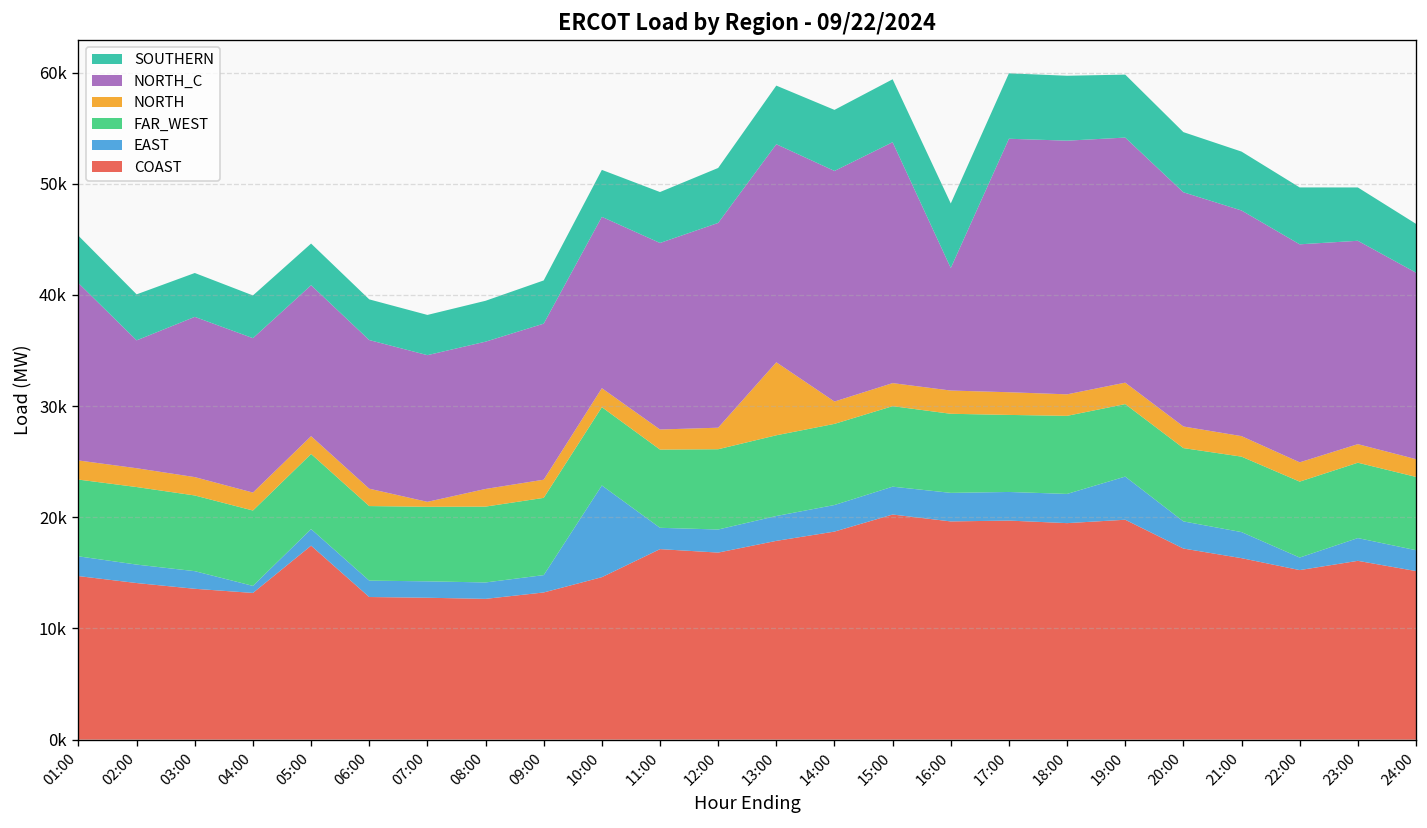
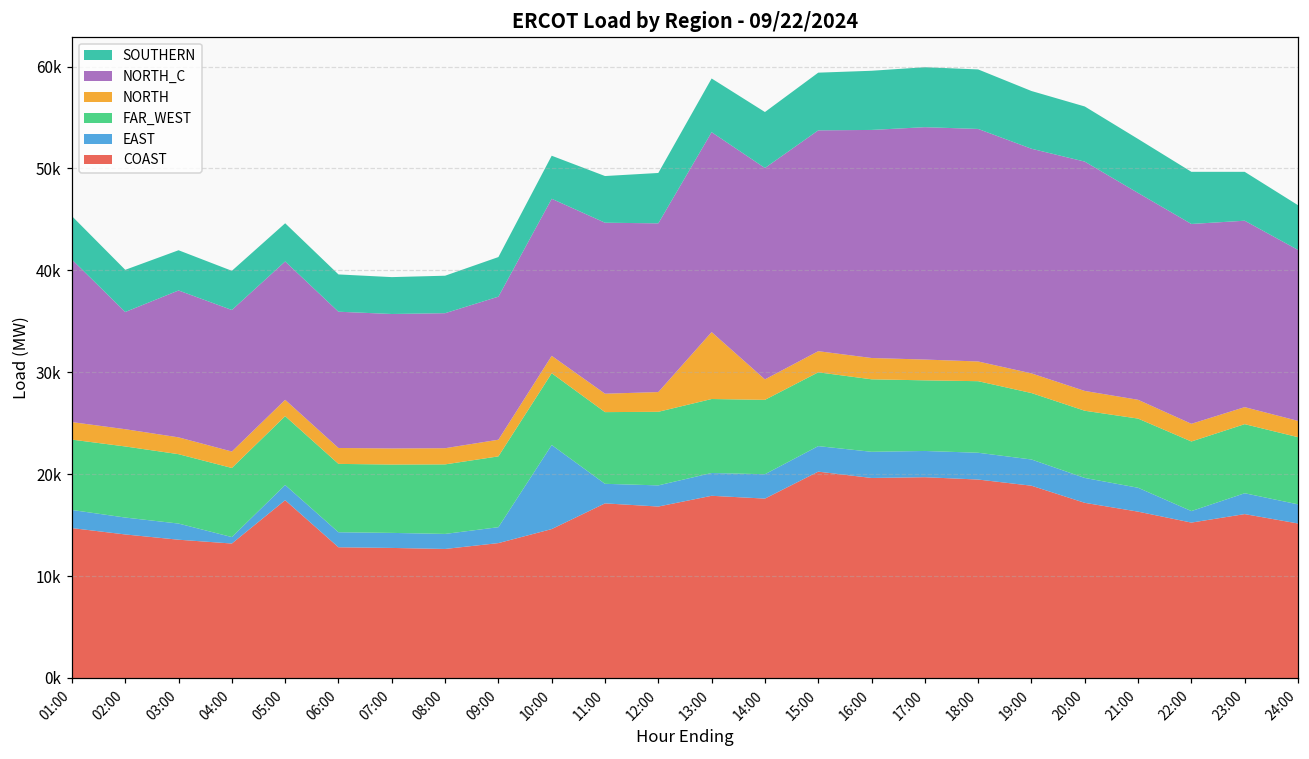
  {
    "COAST": {
      "01:00": 15000,
      "02:00": 14000,
      "03:00": 14000,
      "04:00": 13000,
      "05:00": 17000,
      "06:00": 13000,
      "07:00": 13000,
      "08:00": 13000,
      "09:00": 13000,
      "10:00": 15000,
      "11:00": 17000,
      "12:00": 17000,
      "13:00": 18000,
-     "14:00": 19000,
+     "14:00": 18000,
      "15:00": 20000,
      "16:00": 20000,
      "17:00": 20000,
      "18:00": 19000,
-     "19:00": 20000,
+     "19:00": 19000,
      "20:00": 17000,
      "21:00": 16000,
      "22:00": 15000,
      "23:00": 16000,
      "24:00": 15000
    },
    "EAST": {
      "01:00": 2000,
      "02:00": 2000,
      "03:00": 2000,
      "04:00": 1000,
      "05:00": 1000,
      "06:00": 1000,
      "07:00": 1000,
      "08:00": 1000,
      "09:00": 2000,
      "10:00": 8000,
      "11:00": 2000,
      "12:00": 2000,
      "13:00": 2000,
      "14:00": 2000,
      "15:00": 3000,
      "16:00": 3000,
      "17:00": 3000,
      "18:00": 3000,
-     "19:00": 4000,
+     "19:00": 3000,
      "20:00": 2000,
      "21:00": 2000,
      "22:00": 1000,
      "23:00": 2000,
      "24:00": 2000
    },
    "NORTH": {
      "01:00": 2000,
      "02:00": 2000,
      "03:00": 2000,
      "04:00": 2000,
      "05:00": 2000,
      "06:00": 2000,
-     "07:00": 0,
+     "07:00": 2000,
      "08:00": 2000,
      "09:00": 2000,
      "10:00": 2000,
      "11:00": 2000,
      "12:00": 2000,
      "13:00": 7000,
      "14:00": 2000,
      "15:00": 2000,
      "16:00": 2000,
      "17:00": 2000,
      "18:00": 2000,
      "19:00": 2000,
      "20:00": 2000,
      "21:00": 2000,
      "22:00": 2000,
      "23:00": 2000,
      "24:00": 2000
    },
    "NORTH_C": {
      "01:00": 16000,
      "02:00": 12000,
      "03:00": 14000,
      "04:00": 14000,
      "05:00": 14000,
      "06:00": 13000,
      "07:00": 13000,
      "08:00": 13000,
      "09:00": 14000,
      "10:00": 15000,
      "11:00": 17000,
-     "12:00": 18000,
+     "12:00": 17000,
      "13:00": 20000,
      "14:00": 21000,
      "15:00": 22000,
-     "16:00": 11000,
+     "16:00": 22000,
      "17:00": 23000,
      "18:00": 23000,
      "19:00": 22000,
-     "20:00": 21000,
+     "20:00": 23000,
      "21:00": 20000,
      "22:00": 20000,
      "23:00": 18000,
      "24:00": 17000
    }
  }
